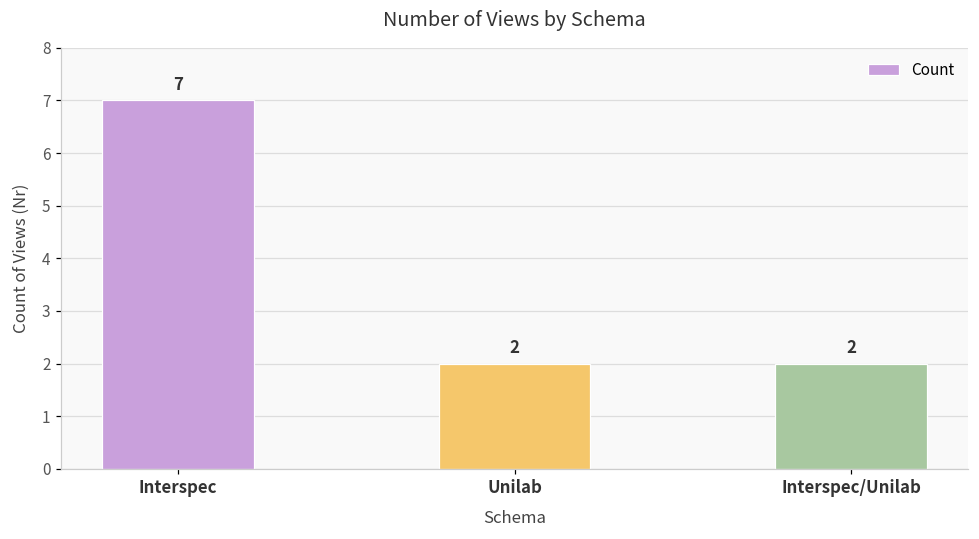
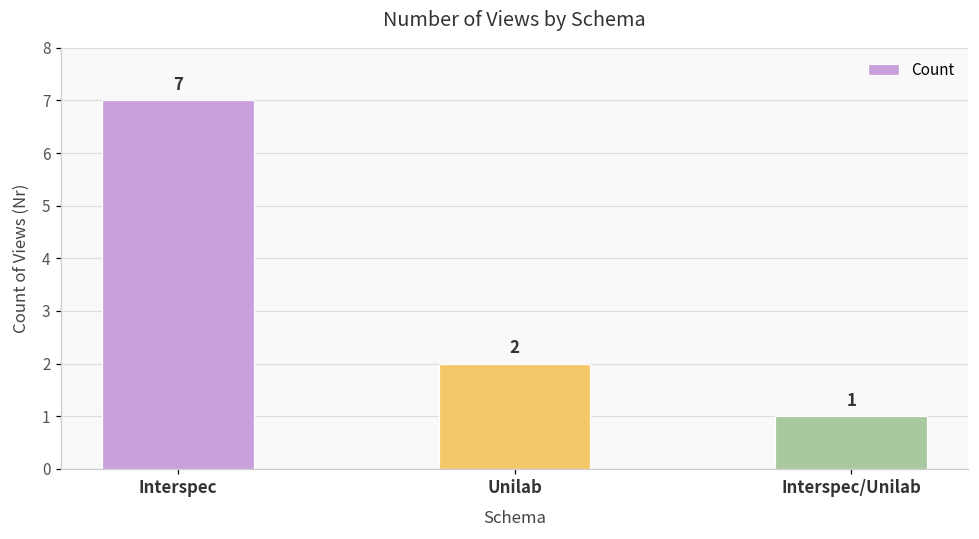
  {
    "Interspec": 7,
    "Unilab": 2,
-   "Interspec/Unilab": 2
+   "Interspec/Unilab": 1
  }
